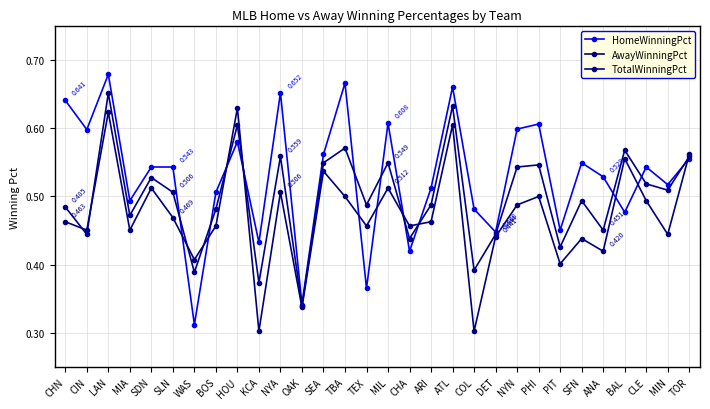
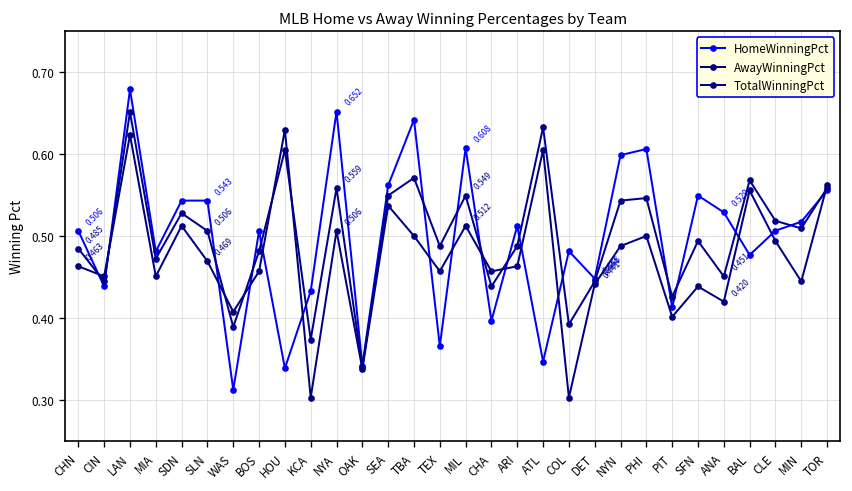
  {
    "HomeWinningPct": {
-     "CHN": 0.641,
-     "CIN": 0.60,
-     "MIA": 0.49,
+     "CHN": 0.506,
+     "CIN": 0.44,
+     "MIA": 0.48,
      "SLN": 0.543,
-     "HOU": 0.58,
+     "HOU": 0.34,
      "NYA": 0.652,
-     "TBA": 0.67,
+     "TBA": 0.64,
      "MIL": 0.608,
-     "CHA": 0.42,
-     "ATL": 0.66,
-     "PIT": 0.45,
-     "CLE": 0.54
+     "CHA": 0.40,
+     "ATL": 0.35,
+     "PIT": 0.41,
+     "CLE": 0.51
    }
  }
